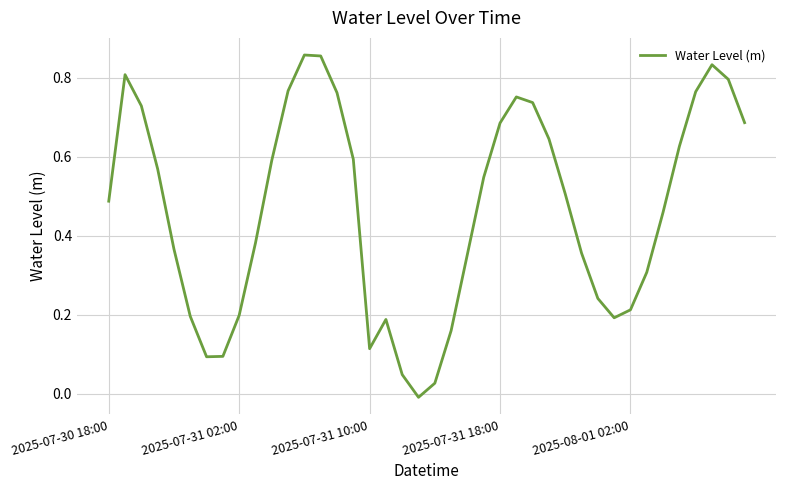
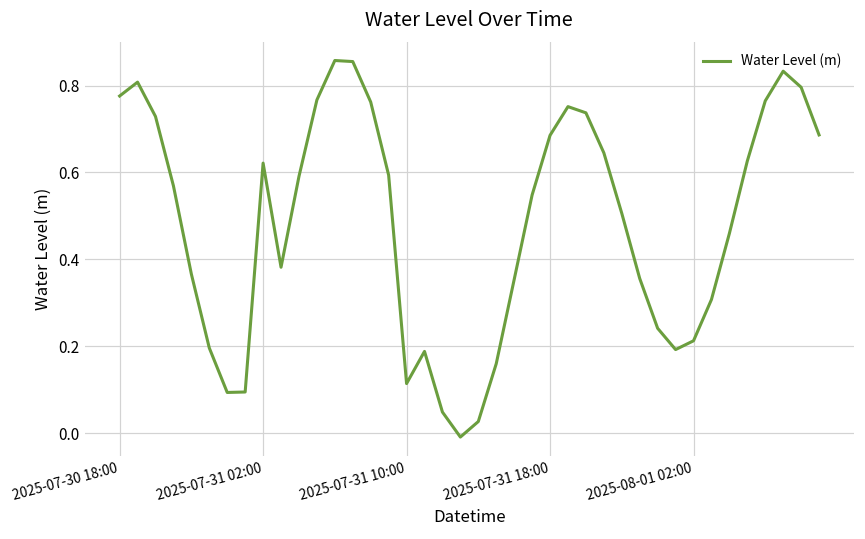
  {
-   "2025-07-30 18:00": 0.49,
-   "2025-07-31 02:00": 0.20,
+   "2025-07-30 18:00": 0.78,
+   "2025-07-31 02:00": 0.62,
    "2025-07-31 10:00": 0.11,
    "2025-07-31 18:00": 0.69,
    "2025-08-01 02:00": 0.21
  }
